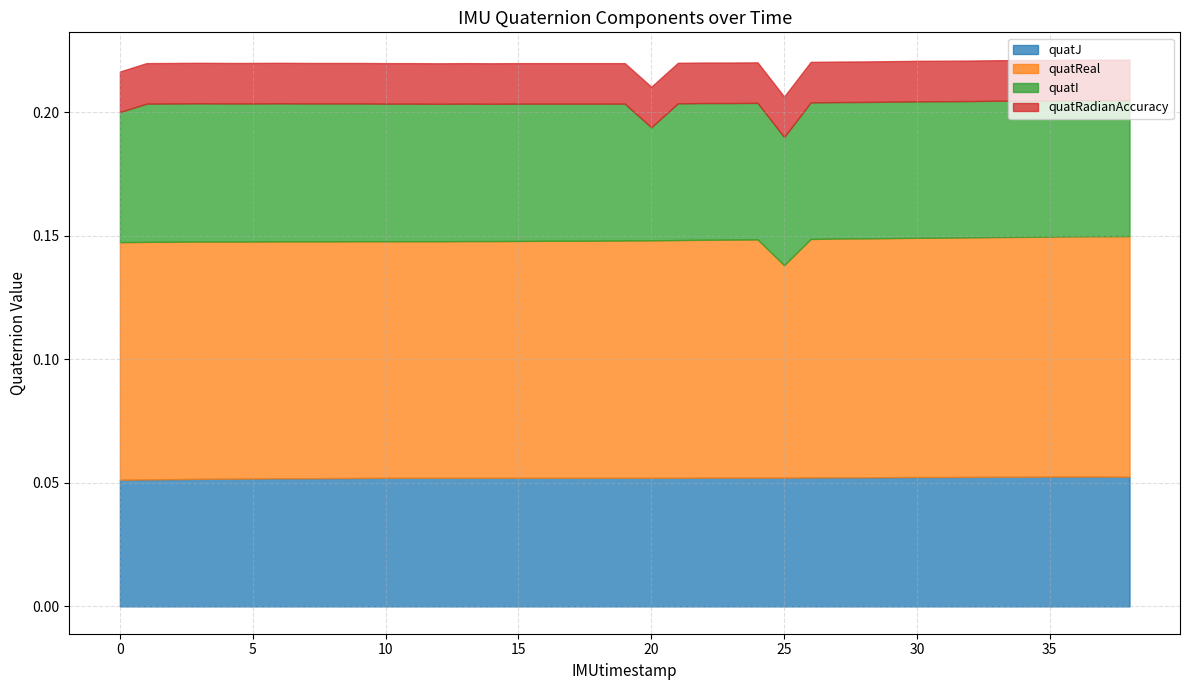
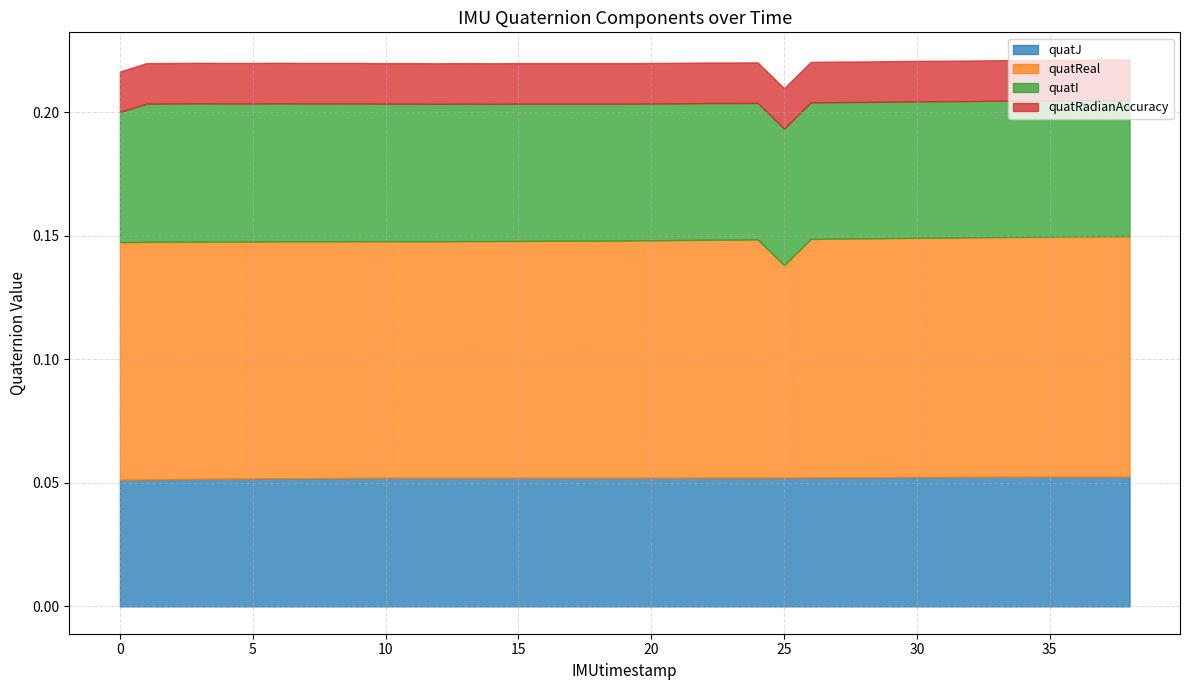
  {
    "quatJ": {
      "0": 0.051,
      "5": 0.052,
      "10": 0.052,
      "15": 0.052,
      "20": 0.052,
      "25": 0.052,
      "30": 0.052,
      "35": 0.053
    },
    "quatReal": {
      "0": 0.096,
      "5": 0.096,
      "10": 0.096,
      "15": 0.096,
      "20": 0.096,
      "25": 0.086,
      "30": 0.097,
      "35": 0.097
    },
    "quatI": {
      "0": 0.053,
      "5": 0.056,
      "10": 0.056,
      "15": 0.056,
-     "20": 0.046,
-     "25": 0.052,
+     "20": 0.055,
+     "25": 0.055,
      "30": 0.055
    },
    "quatRadianAccuracy": {
      "0": 0.016,
      "5": 0.016,
      "10": 0.016,
      "15": 0.016,
      "20": 0.016,
      "25": 0.016,
      "30": 0.016
    }
  }
